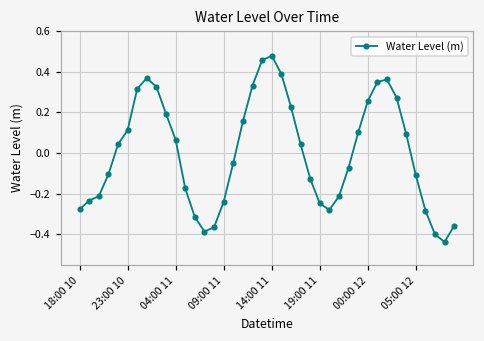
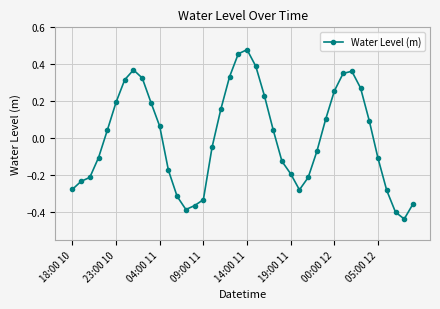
  {
    "18:00 10": -0.28,
-   "23:00 10": 0.11,
+   "23:00 10": 0.19,
    "04:00 11": 0.07,
-   "09:00 11": -0.24,
+   "09:00 11": -0.33,
    "14:00 11": 0.48,
-   "19:00 11": -0.25,
+   "19:00 11": -0.19,
    "00:00 12": 0.26,
    "05:00 12": -0.11
  }
